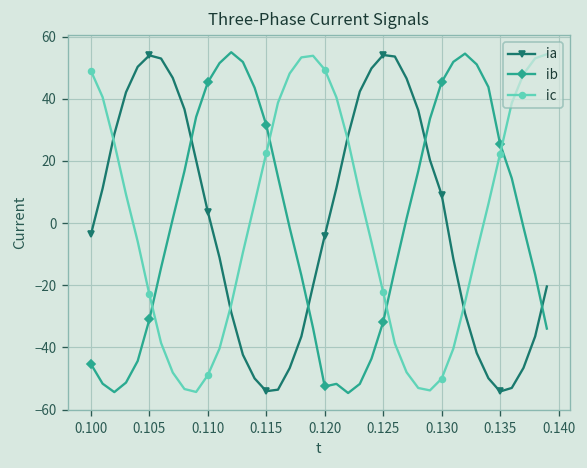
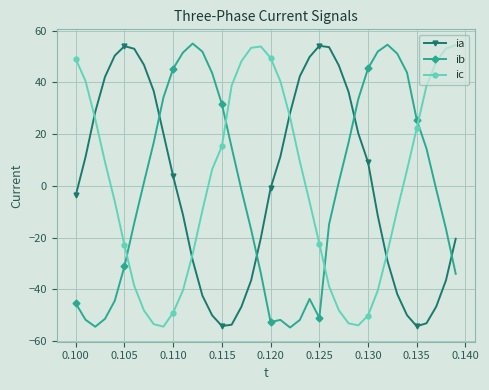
  {
    "ia": {
      "0.100": -4,
      "0.105": 54,
      "0.110": 4,
      "0.115": -54,
-     "0.120": -4,
+     "0.120": -1,
      "0.125": 54,
      "0.130": 9,
      "0.135": -54
    },
    "ib": {
      "0.100": -45,
      "0.105": -31,
      "0.110": 45,
      "0.115": 32,
      "0.120": -53,
-     "0.125": -32,
+     "0.125": -51,
      "0.130": 45,
      "0.135": 26
    },
    "ic": {
      "0.100": 49,
      "0.105": -23,
      "0.110": -49,
-     "0.115": 23,
+     "0.115": 15,
      "0.120": 49,
      "0.125": -22,
      "0.130": -50,
      "0.135": 22
    }
  }
